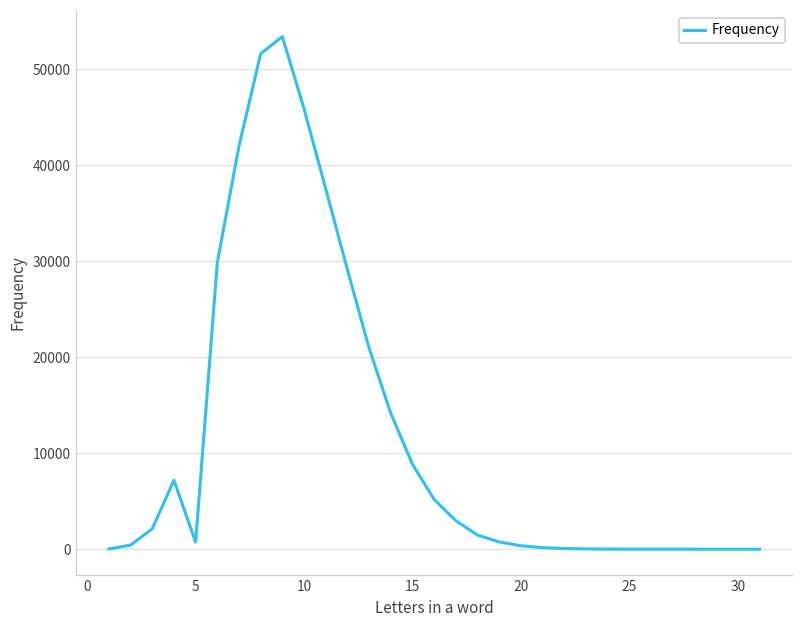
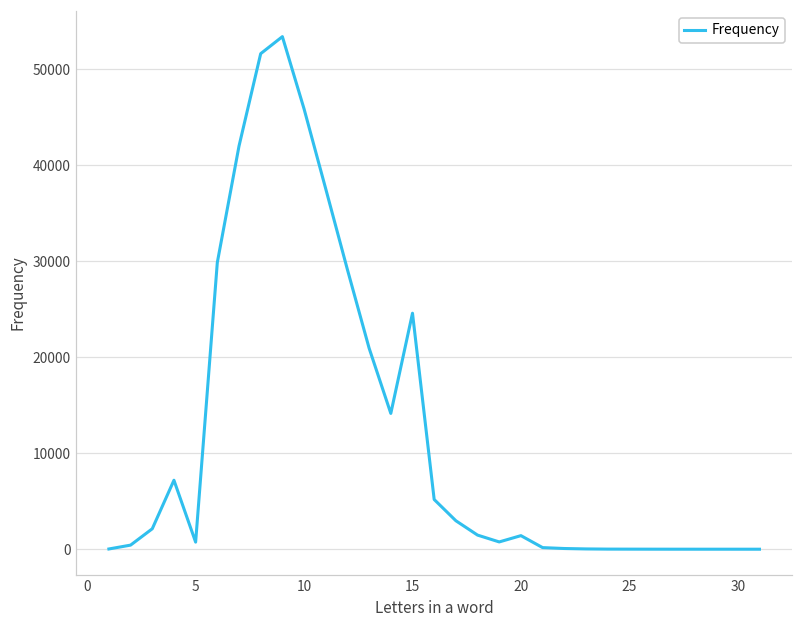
  {
    "5": 1000,
    "10": 46000,
-   "15": 9000,
-   "20": 0,
+   "15": 25000,
+   "20": 1000,
    "25": 0
  }
